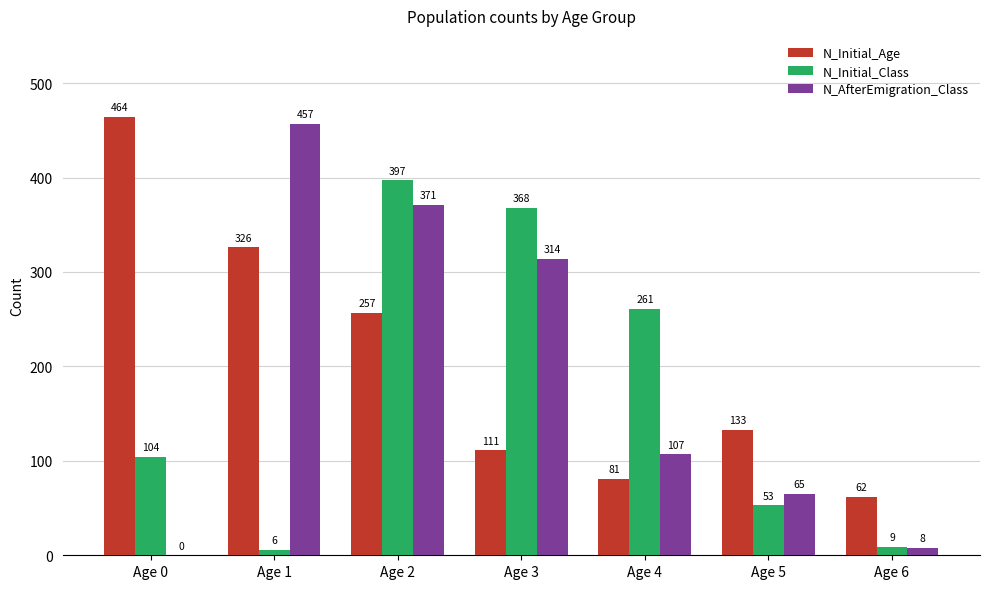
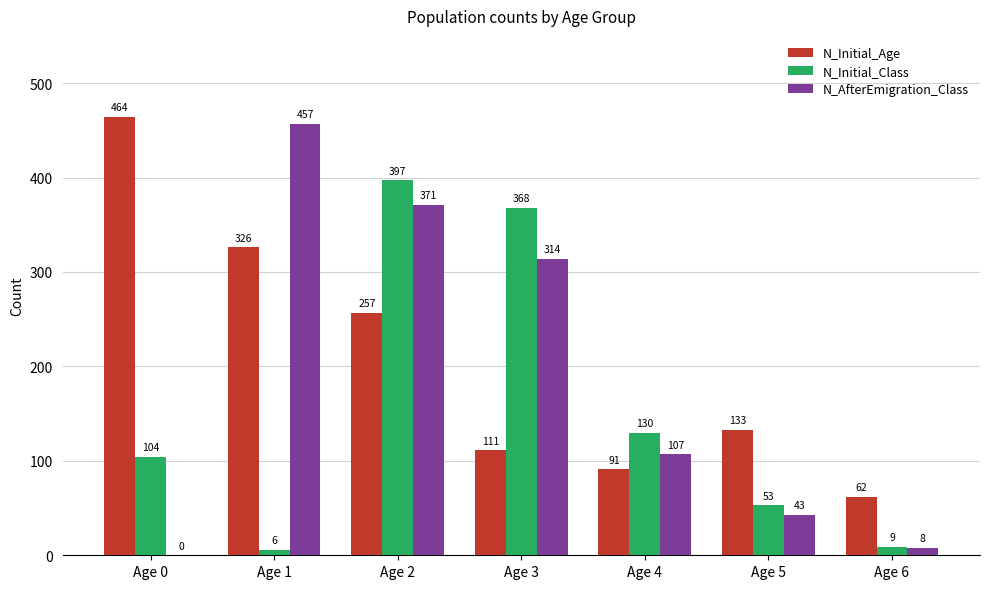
  {
    "N_Initial_Age": {
      "Age 0": 464,
      "Age 1": 326,
      "Age 2": 257,
      "Age 3": 111,
-     "Age 4": 81,
+     "Age 4": 91,
      "Age 5": 133,
      "Age 6": 62
    },
    "N_Initial_Class": {
      "Age 0": 104,
      "Age 1": 6,
      "Age 2": 397,
      "Age 3": 368,
-     "Age 4": 261,
+     "Age 4": 130,
      "Age 5": 53,
      "Age 6": 9
    },
    "N_AfterEmigration_Class": {
      "Age 0": 0,
      "Age 1": 457,
      "Age 2": 371,
      "Age 3": 314,
      "Age 4": 107,
-     "Age 5": 65,
+     "Age 5": 43,
      "Age 6": 8
    }
  }
